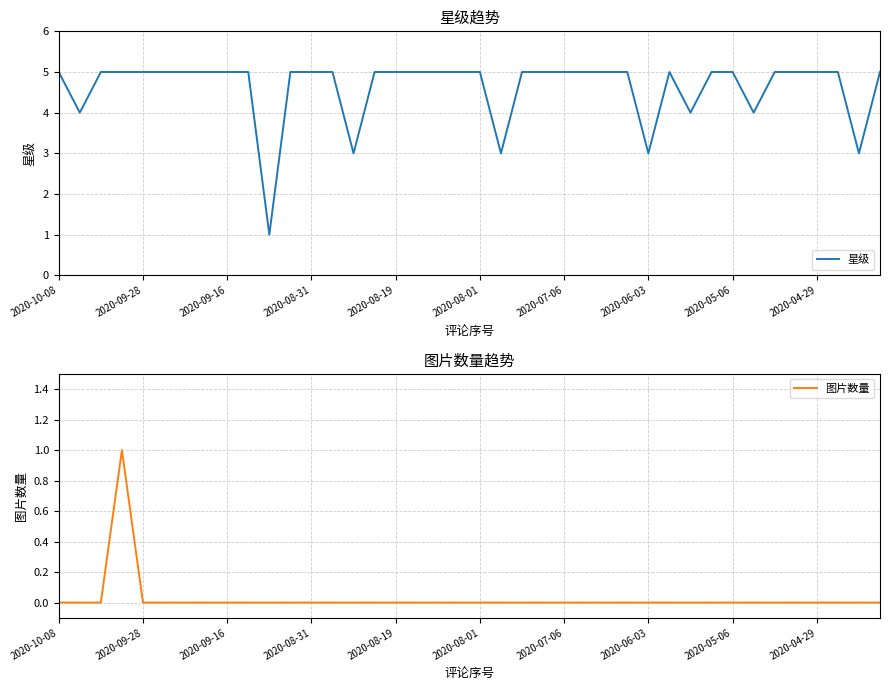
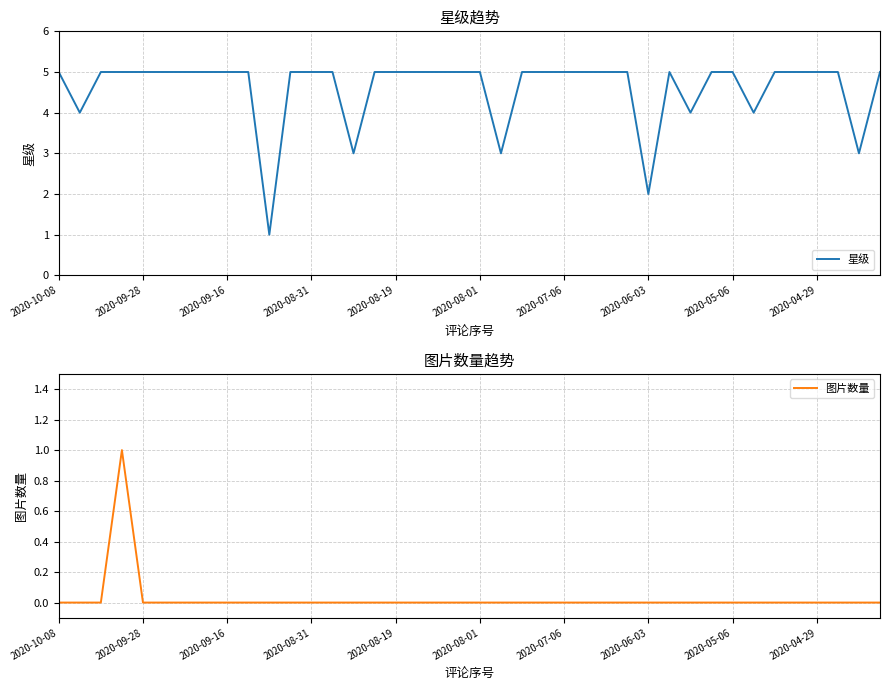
  {
    "星级趋势": {
      "2020-10-08": 5,
      "2020-09-28": 5,
      "2020-09-16": 5,
      "2020-08-31": 5,
      "2020-08-19": 5,
      "2020-08-01": 5,
      "2020-07-06": 5,
-     "2020-06-03": 3,
+     "2020-06-03": 2,
      "2020-04-29": 5
    },
    "图片数量趋势": {
      "2020-10-08": 0.00,
      "2020-09-28": 0.00,
      "2020-09-16": 0.00,
      "2020-08-31": 0.00,
      "2020-08-19": 0.00,
      "2020-08-01": 0.00,
      "2020-07-06": 0.00,
      "2020-06-03": 0.00,
      "2020-04-29": 0.00
    }
  }
